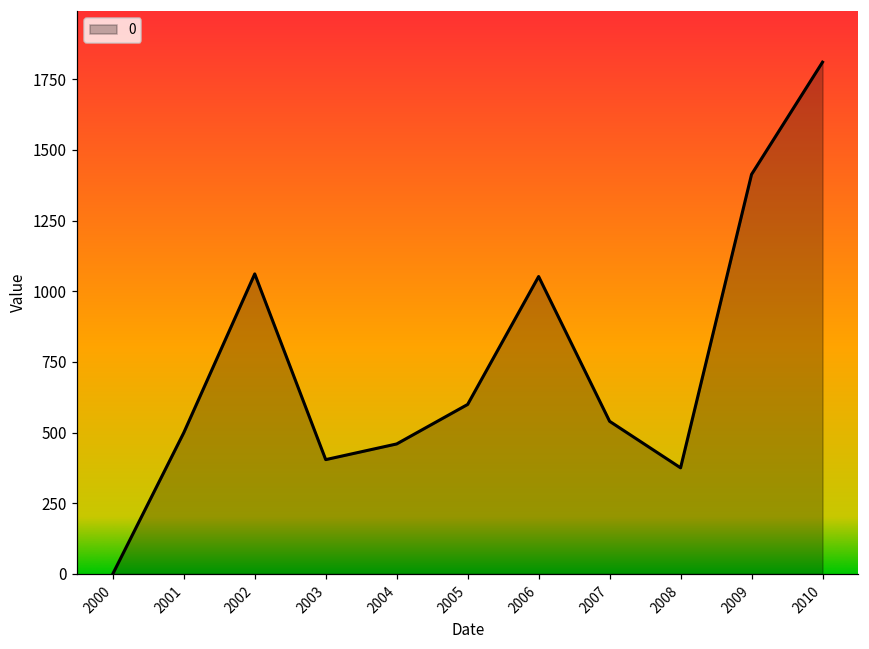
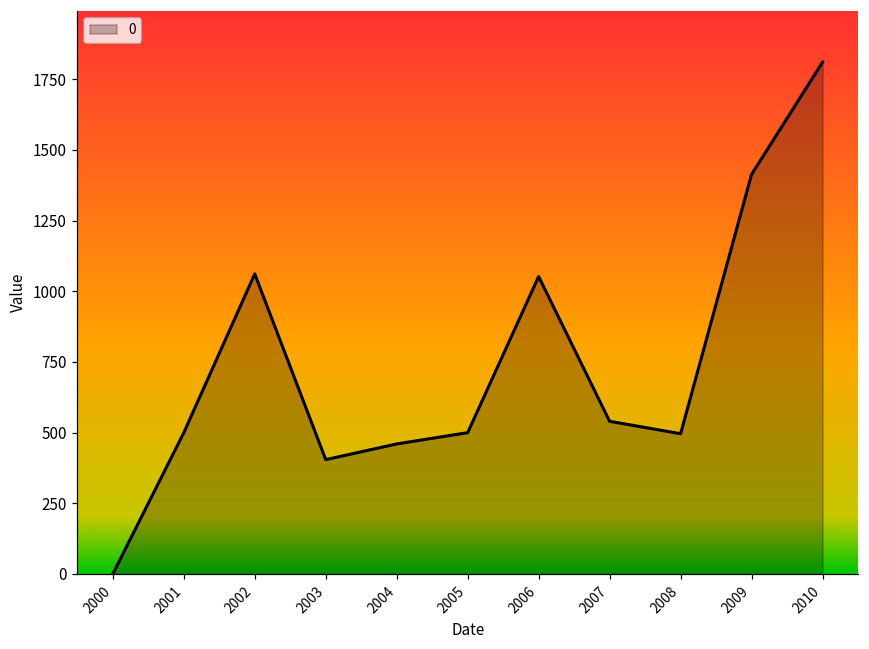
  {
    "2000": 0,
    "2001": 500,
    "2002": 1060,
    "2003": 400,
    "2004": 460,
-   "2005": 600,
+   "2005": 500,
    "2006": 1050,
    "2007": 540,
-   "2008": 380,
+   "2008": 500,
    "2009": 1410,
    "2010": 1810
  }
